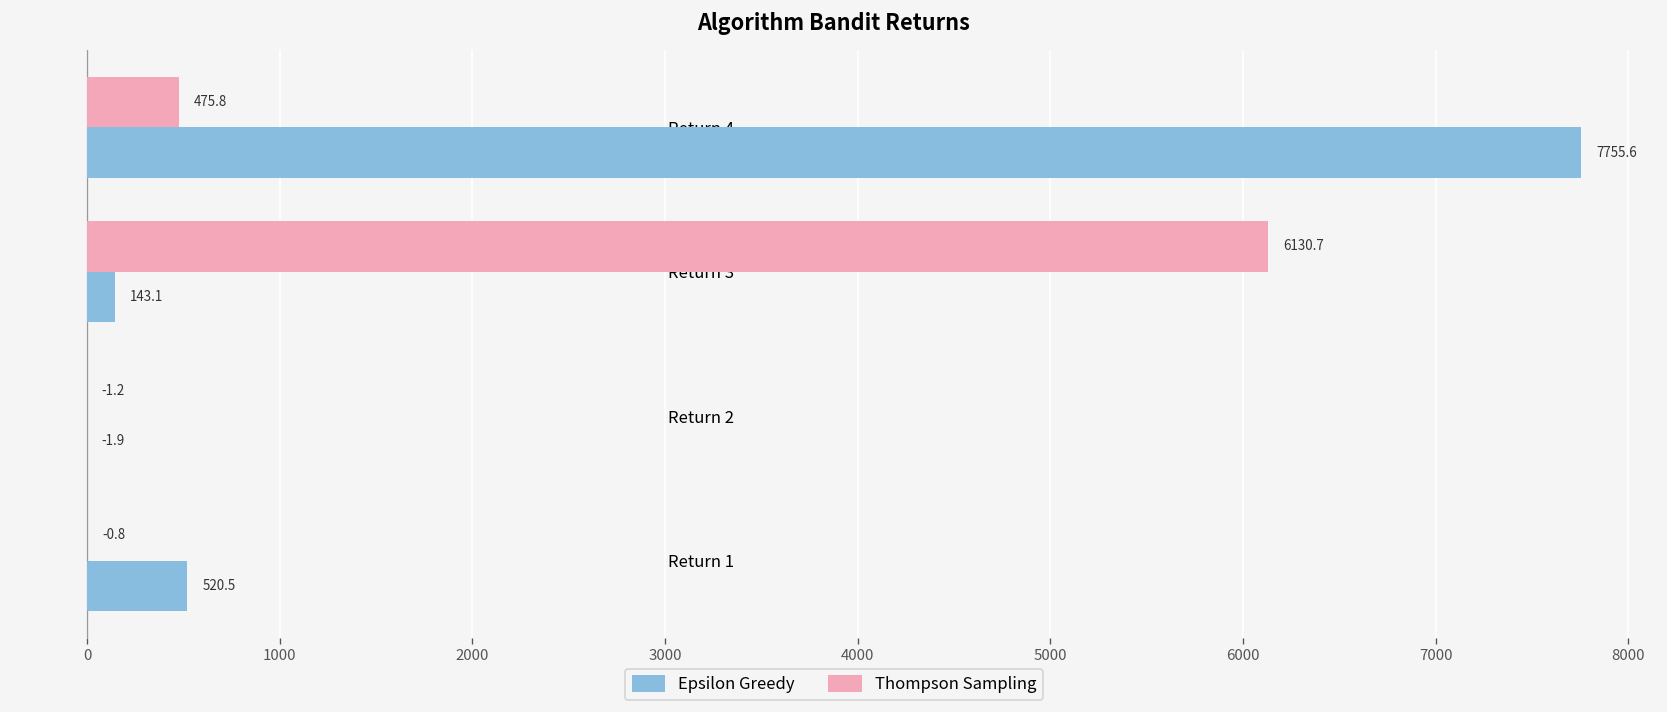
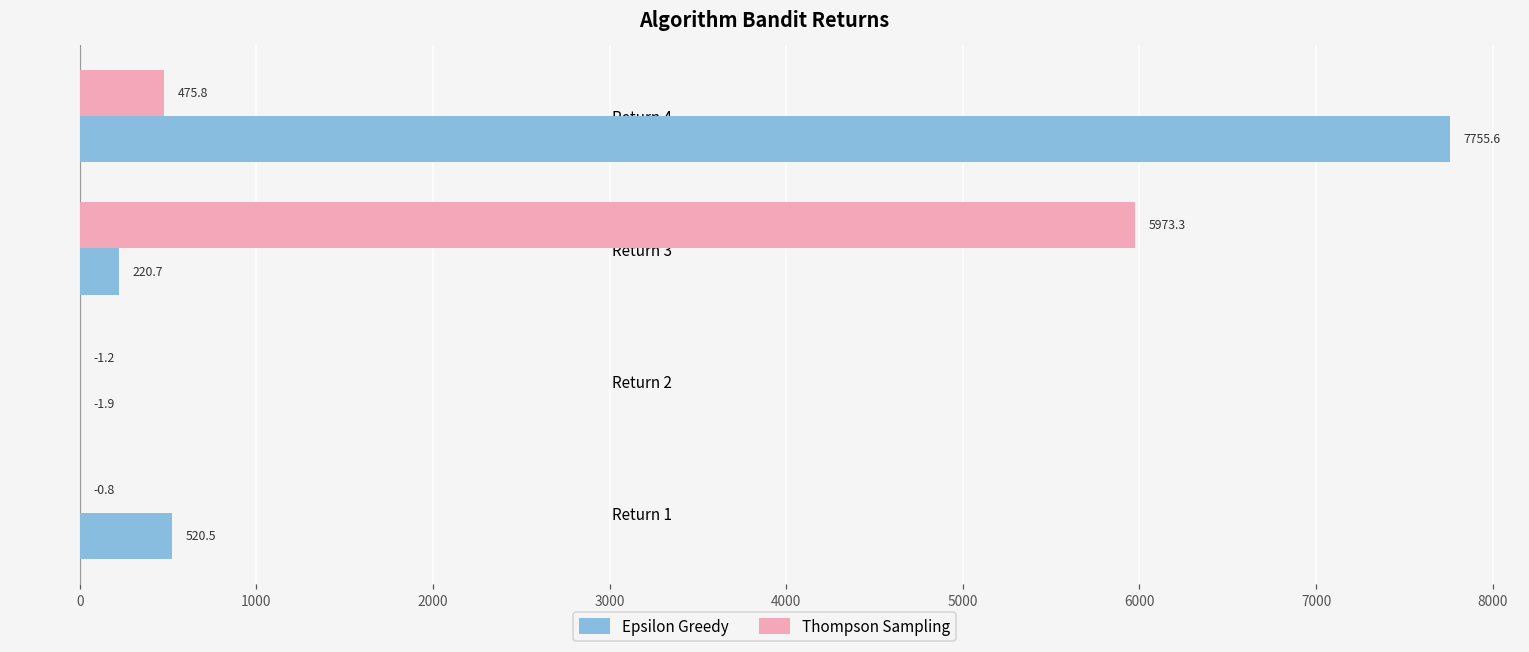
  {
    "Epsilon Greedy": {
      "Return 4": 7755.6,
-     "Return 3": 143.1,
+     "Return 3": 220.7,
      "Return 2": -1.9,
      "Return 1": 520.5
    },
    "Thompson Sampling": {
      "Return 4": 475.8,
-     "Return 3": 6130.7,
+     "Return 3": 5973.3,
      "Return 2": -1.2,
      "Return 1": -0.8
    }
  }
